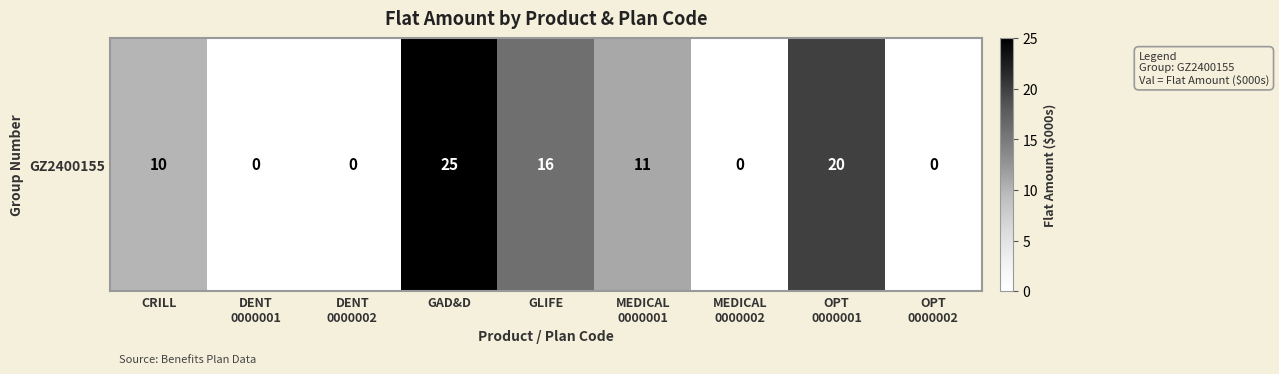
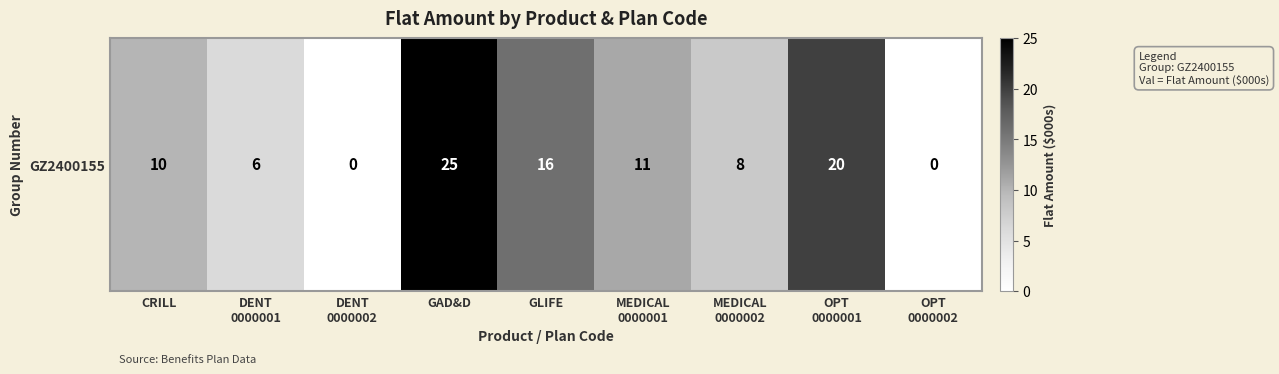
  {
    "GZ2400155": {
      "CRILL": 10,
-     "DENT 0000001": 0,
+     "DENT 0000001": 6,
      "DENT 0000002": 0,
      "GAD&D": 25,
      "GLIFE": 16,
      "MEDICAL 0000001": 11,
-     "MEDICAL 0000002": 0,
+     "MEDICAL 0000002": 8,
      "OPT 0000001": 20,
      "OPT 0000002": 0
    }
  }
